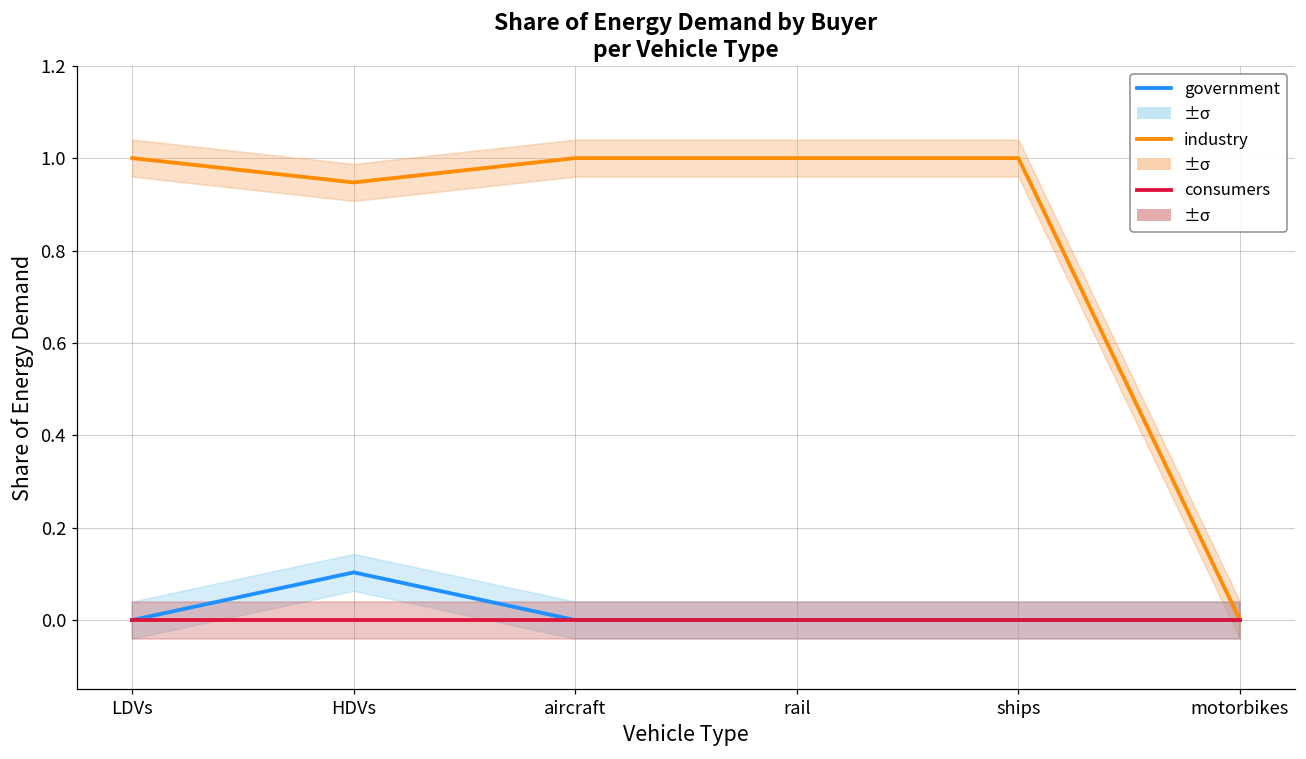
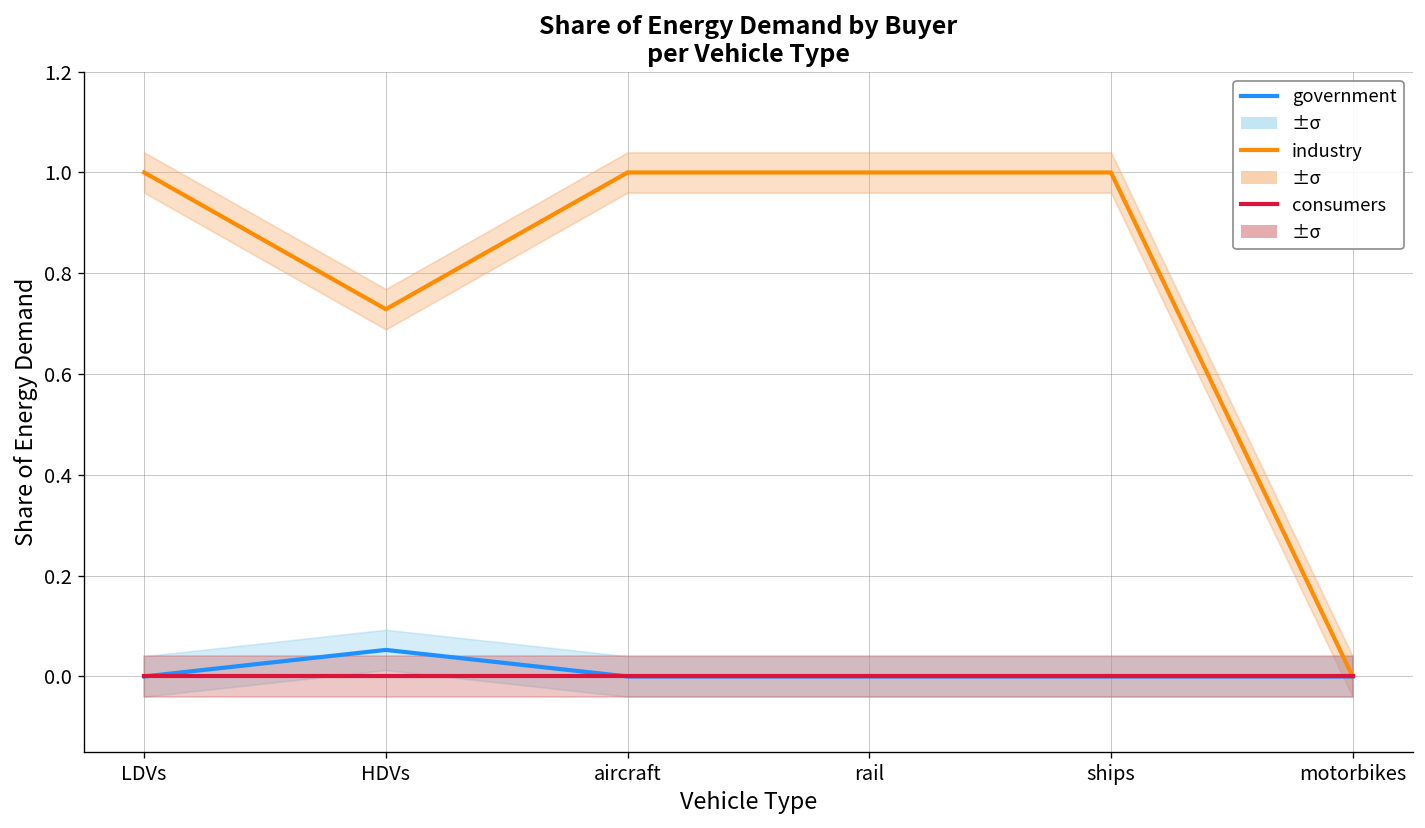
  {
    "industry": {
      "LDVs": 1.00,
-     "HDVs": 0.95,
+     "HDVs": 0.73,
      "aircraft": 1.00,
      "rail": 1.00,
      "ships": 1.00
    },
    "government": {
-     "HDVs": 0.10
+     "HDVs": 0.05
    },
    "consumers": {
      "HDVs": 0.00
    }
  }
